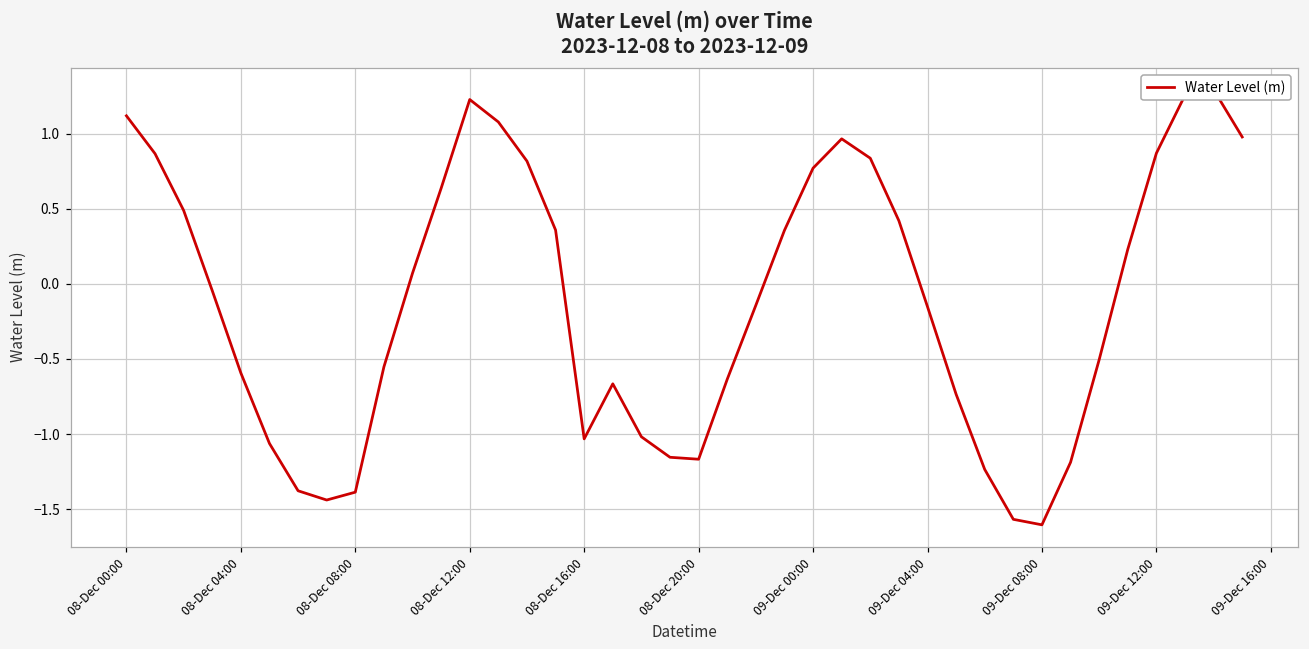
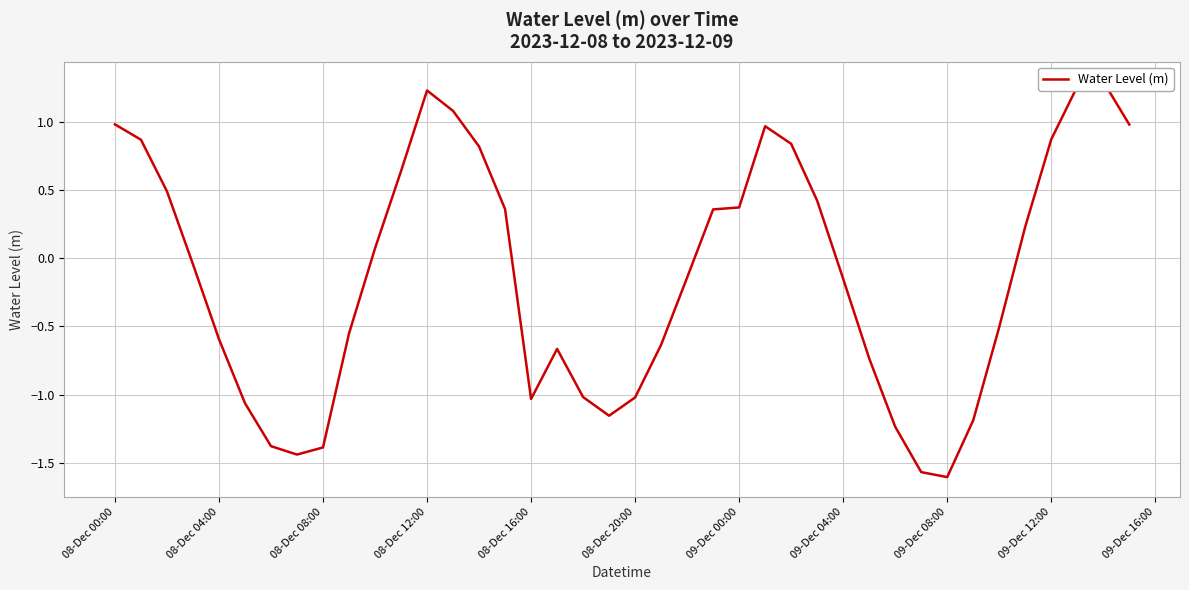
  {
-   "08-Dec 00:00": 1.12,
+   "08-Dec 00:00": 0.98,
    "08-Dec 04:00": -0.59,
    "08-Dec 08:00": -1.39,
    "08-Dec 12:00": 1.23,
    "08-Dec 16:00": -1.03,
-   "08-Dec 20:00": -1.17,
-   "09-Dec 00:00": 0.77,
+   "08-Dec 20:00": -1.02,
+   "09-Dec 00:00": 0.37,
    "09-Dec 04:00": -0.15,
    "09-Dec 08:00": -1.60,
    "09-Dec 12:00": 0.87
  }
